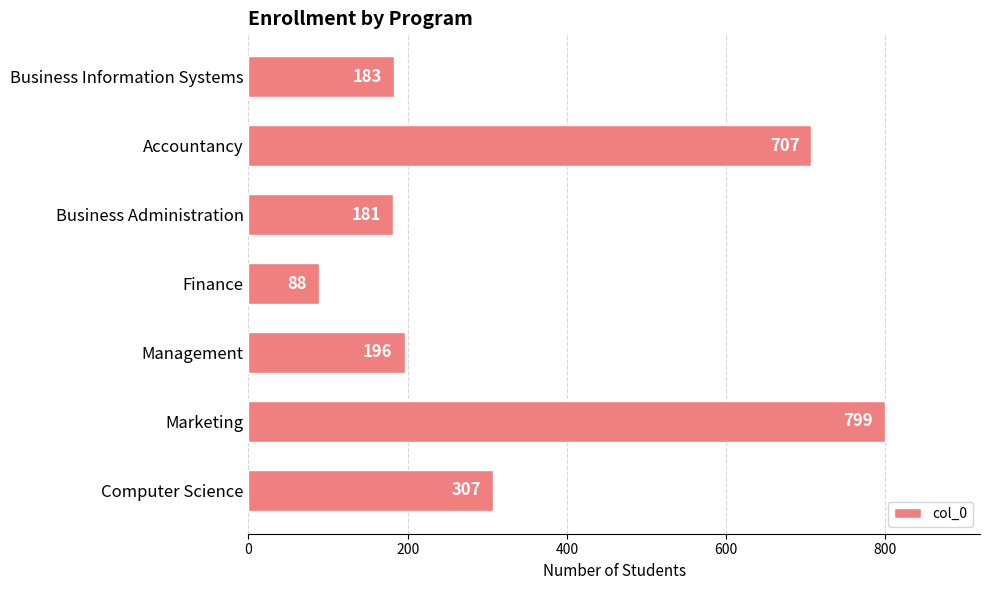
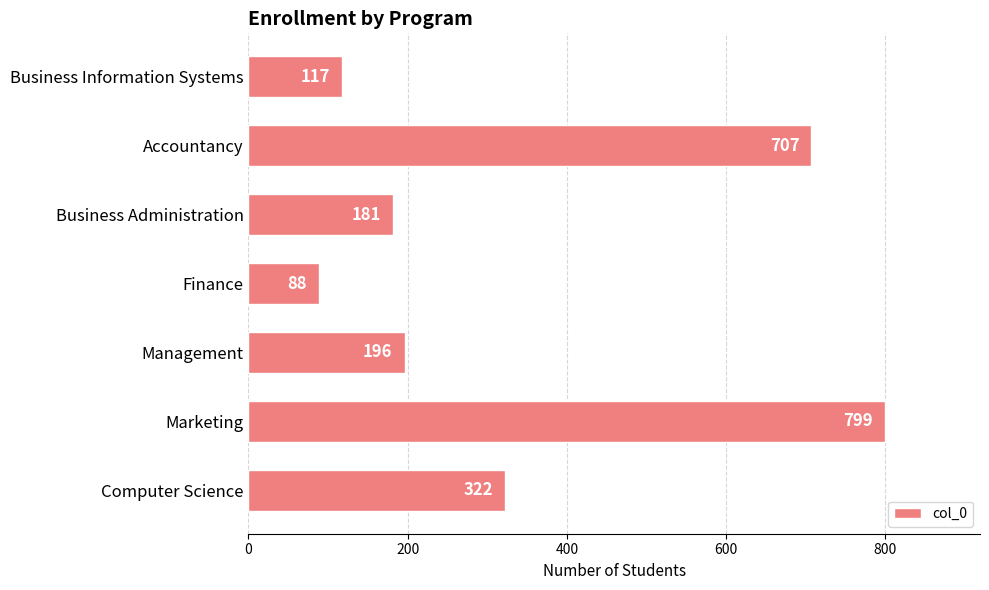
  {
-   "Business Information Systems": 183,
+   "Business Information Systems": 117,
    "Accountancy": 707,
    "Business Administration": 181,
    "Finance": 88,
    "Management": 196,
    "Marketing": 799,
-   "Computer Science": 307
+   "Computer Science": 322
  }
